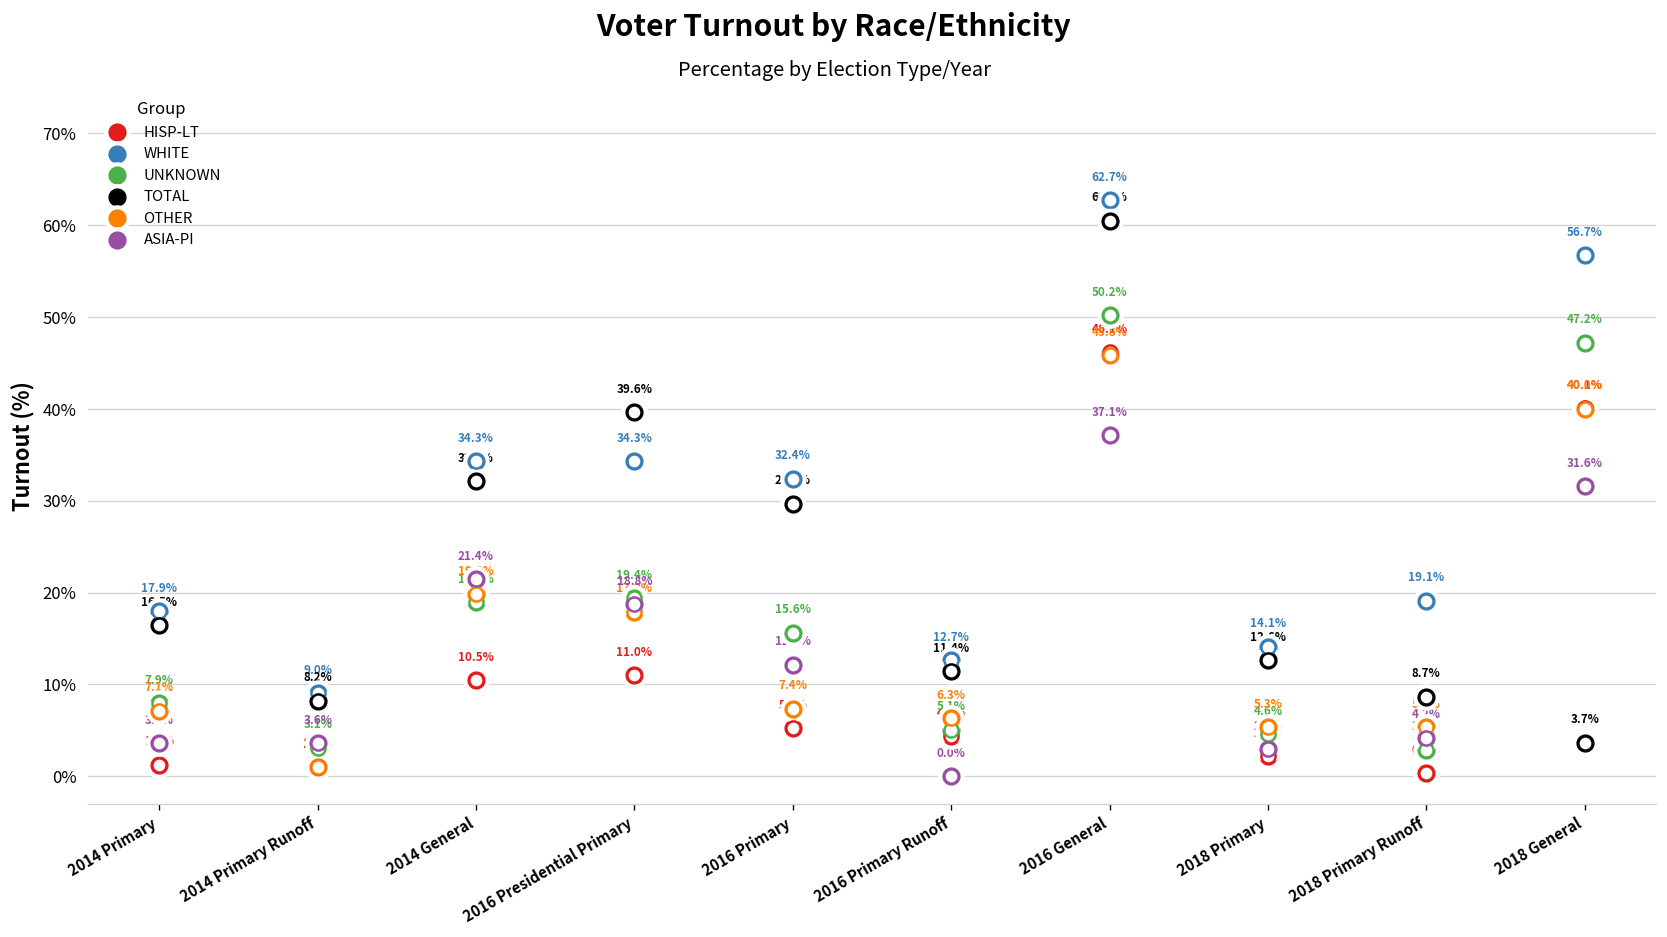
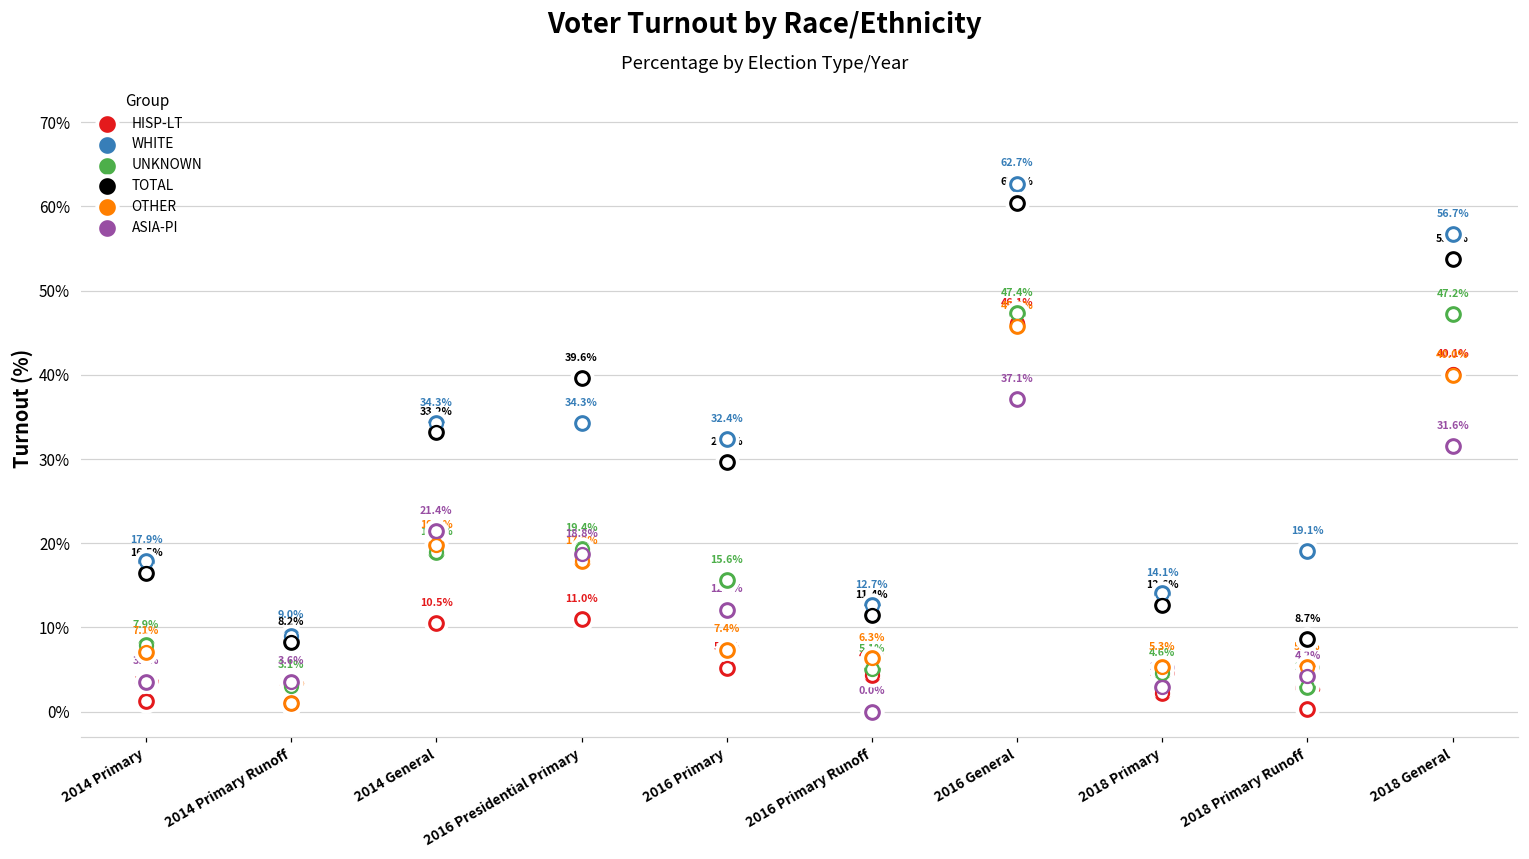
  {
    "UNKNOWN": {
-     "2016 General": "50.2%"
+     "2016 General": "47.4%"
    },
    "TOTAL": {
-     "2014 General": "32.1%",
-     "2018 General": "3.7%"
+     "2014 General": "33.2%",
+     "2018 General": "53.7%"
    }
  }
